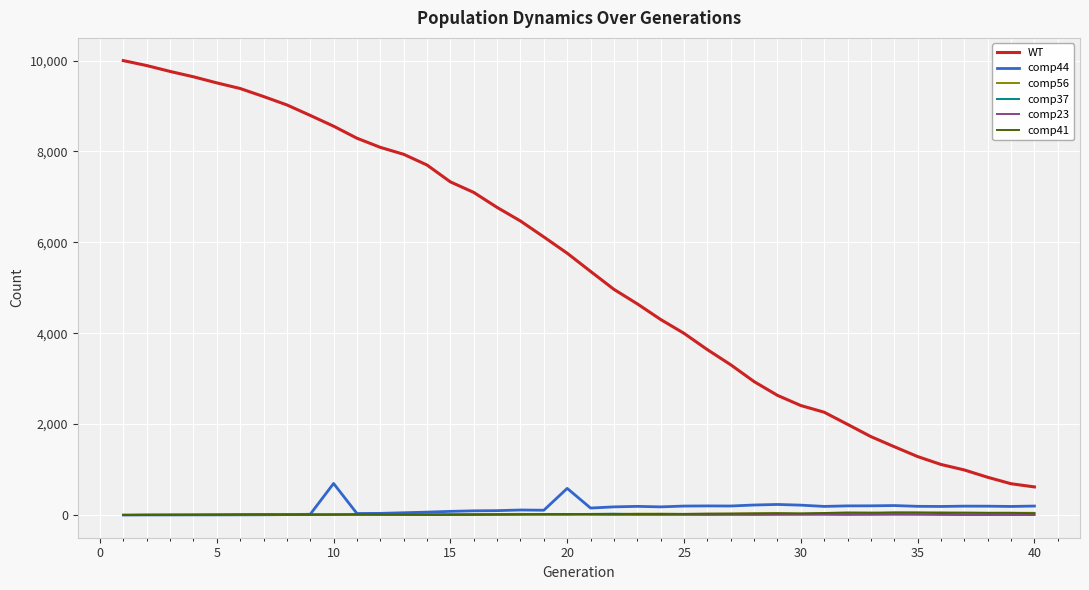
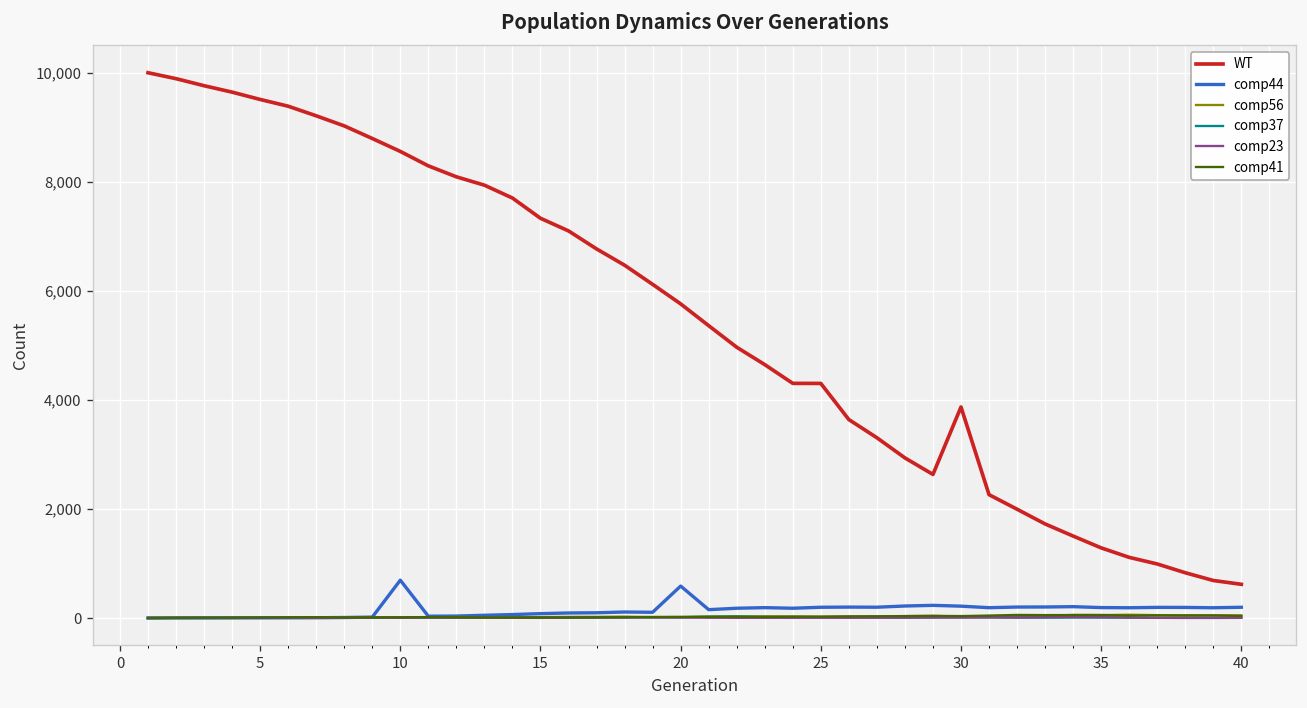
  {
    "WT": {
      "5": "9,500",
      "10": "8,600",
      "15": "7,300",
      "20": "5,800",
-     "25": "4,000",
-     "30": "2,400",
+     "25": "4,300",
+     "30": "3,900",
      "35": "1,300",
      "40": "600"
    },
    "comp44": {
      "10": "700",
      "15": "100",
      "20": "600",
      "25": "200",
      "30": "200",
      "35": "200",
      "40": "200"
    }
  }
